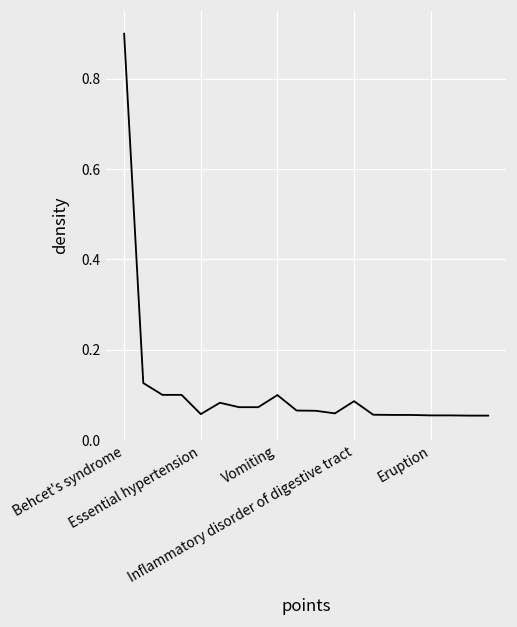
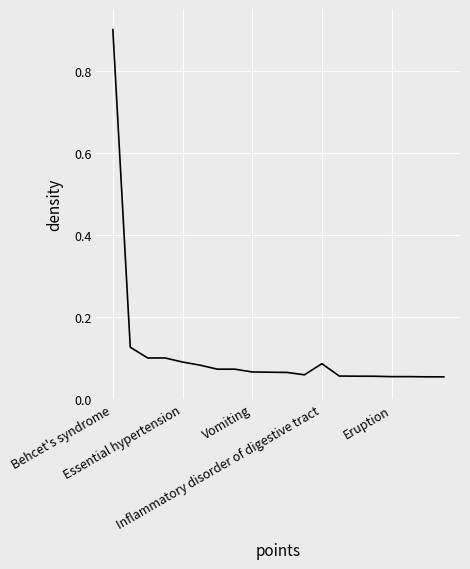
  {
    "Behcet's syndrome": 0.90,
-   "Essential hypertension": 0.06,
-   "Vomiting": 0.10,
+   "Essential hypertension": 0.09,
+   "Vomiting": 0.07,
    "Inflammatory disorder of digestive tract": 0.09,
    "Eruption": 0.05
  }
